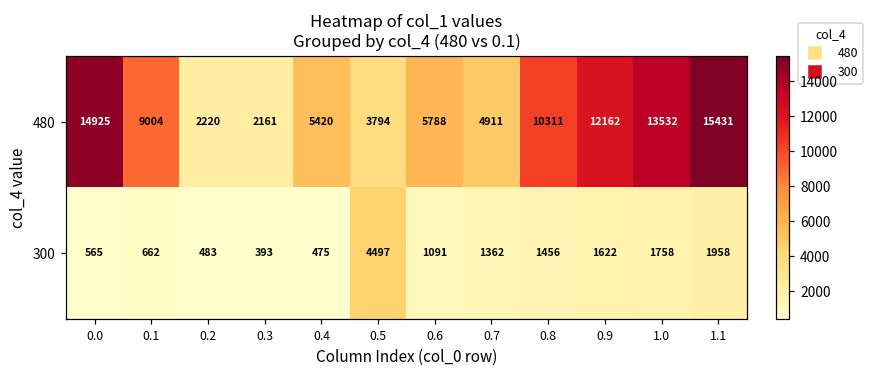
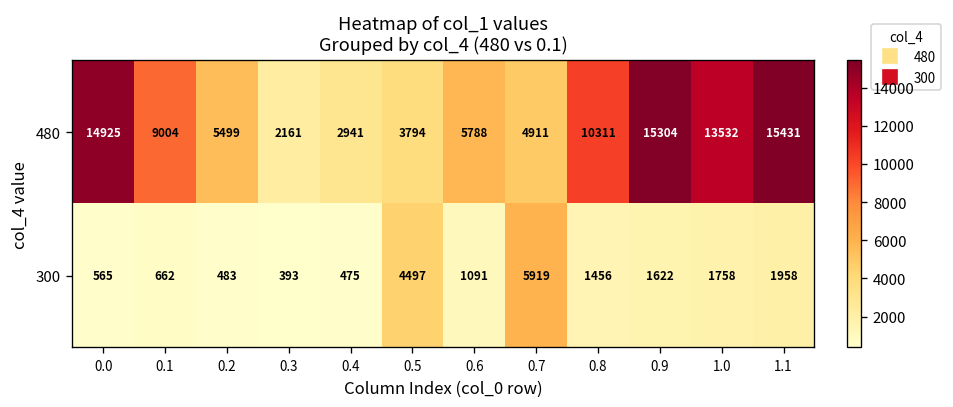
  {
    "480": {
      "0.0": 14925,
      "0.1": 9004,
-     "0.2": 2220,
+     "0.2": 5499,
      "0.3": 2161,
-     "0.4": 5420,
+     "0.4": 2941,
      "0.5": 3794,
      "0.6": 5788,
      "0.7": 4911,
      "0.8": 10311,
-     "0.9": 12162,
+     "0.9": 15304,
      "1.0": 13532,
      "1.1": 15431
    },
    "300": {
      "0.0": 565,
      "0.1": 662,
      "0.2": 483,
      "0.3": 393,
      "0.4": 475,
      "0.5": 4497,
      "0.6": 1091,
-     "0.7": 1362,
+     "0.7": 5919,
      "0.8": 1456,
      "0.9": 1622,
      "1.0": 1758,
      "1.1": 1958
    }
  }
